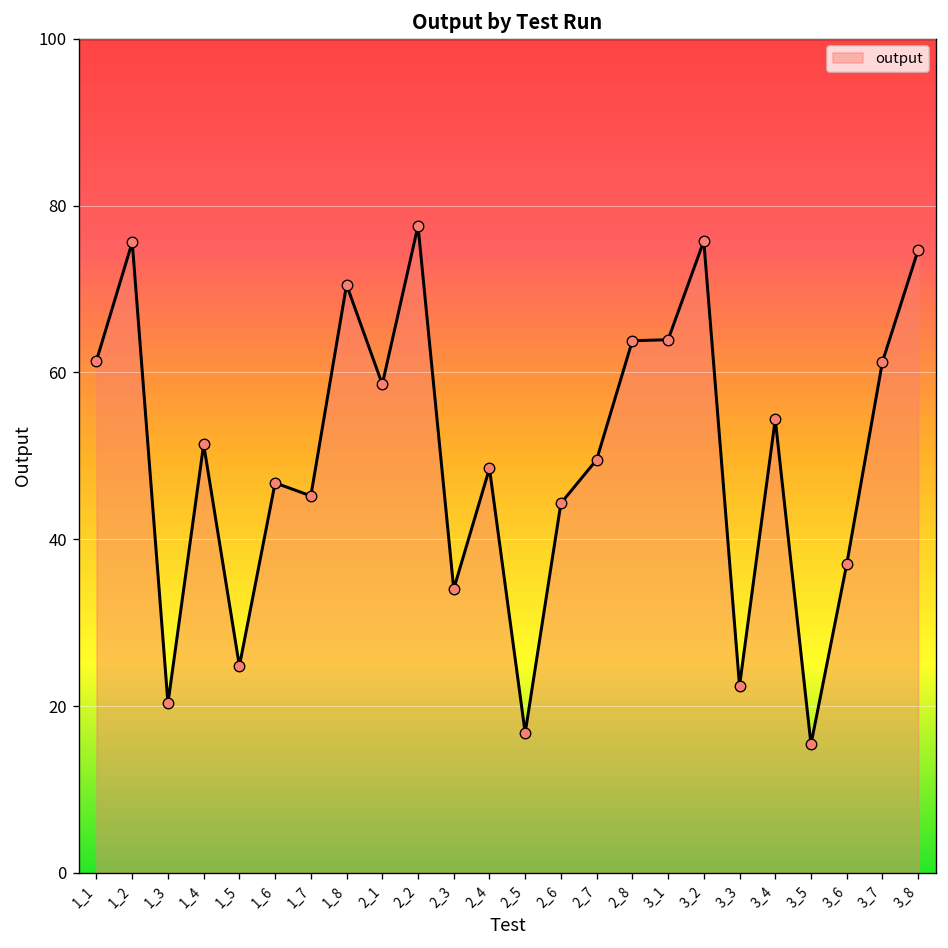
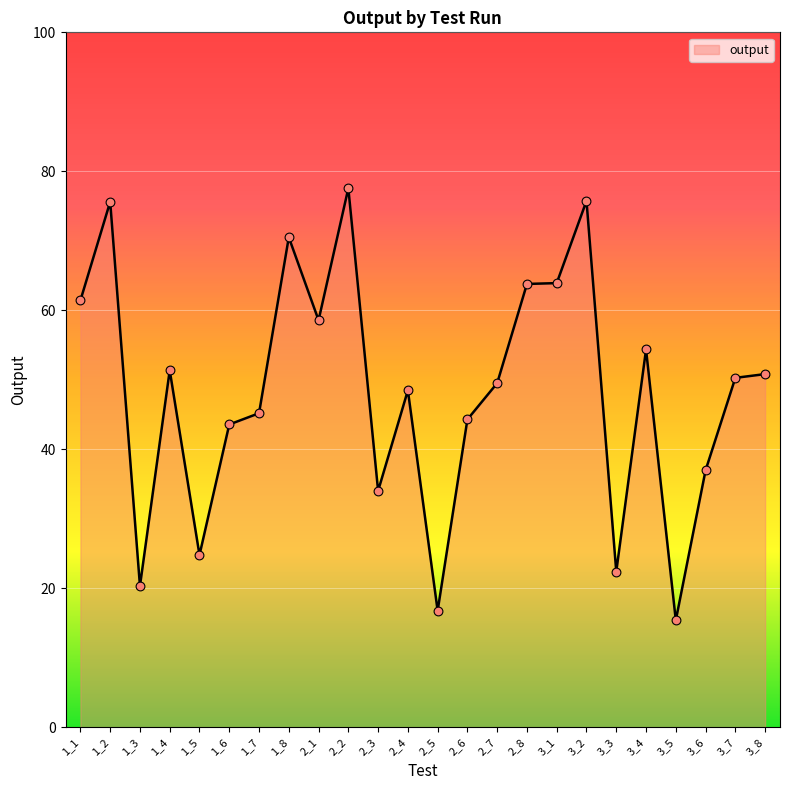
  {
    "1_1": 61,
    "1_2": 76,
    "1_3": 20,
    "1_4": 51,
    "1_5": 25,
-   "1_6": 47,
+   "1_6": 44,
    "1_7": 45,
    "1_8": 71,
    "2_1": 59,
    "2_2": 78,
    "2_3": 34,
    "2_4": 48,
    "2_5": 17,
    "2_6": 44,
    "2_7": 50,
    "2_8": 64,
    "3_1": 64,
    "3_2": 76,
    "3_3": 22,
    "3_4": 54,
    "3_5": 15,
    "3_6": 37,
-   "3_7": 61,
-   "3_8": 75
+   "3_7": 50,
+   "3_8": 51
  }
